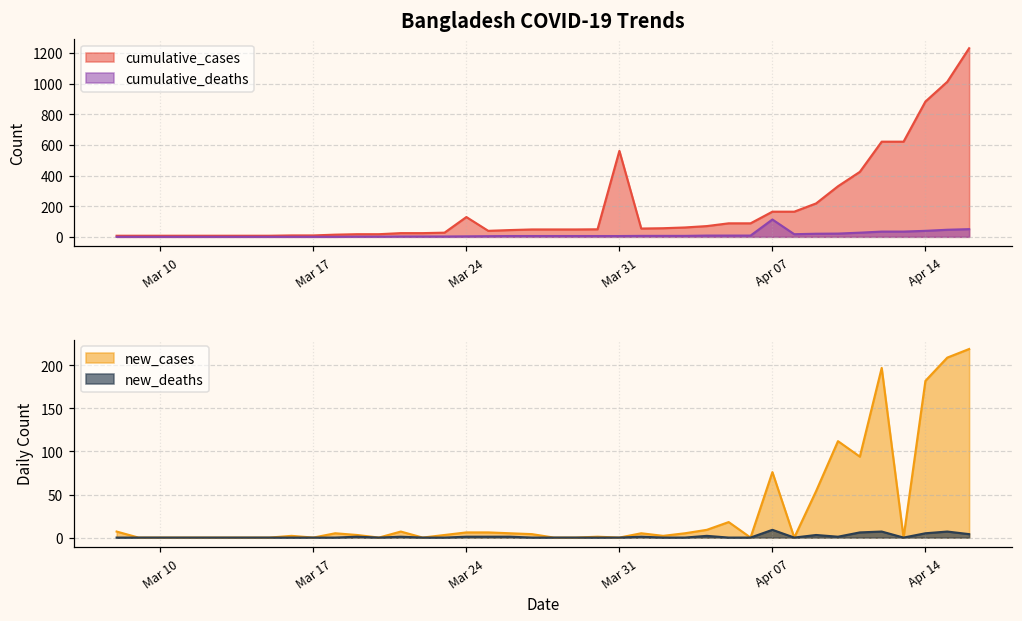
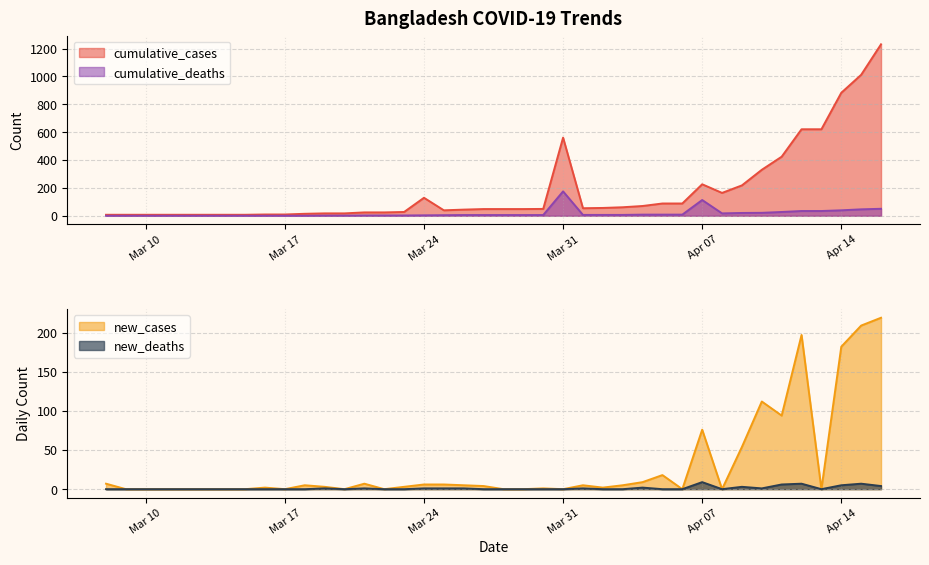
  {
    "Bangladesh COVID-19 Trends": {
      "cumulative_cases": {
        "Mar 24": 130,
        "Mar 31": 560,
-       "Apr 07": 160,
+       "Apr 07": 230,
        "Apr 14": 880
      },
      "cumulative_deaths": {
        "Mar 24": 0,
-       "Mar 31": 10,
+       "Mar 31": 180,
        "Apr 07": 110,
        "Apr 14": 40
      }
    }
  }
